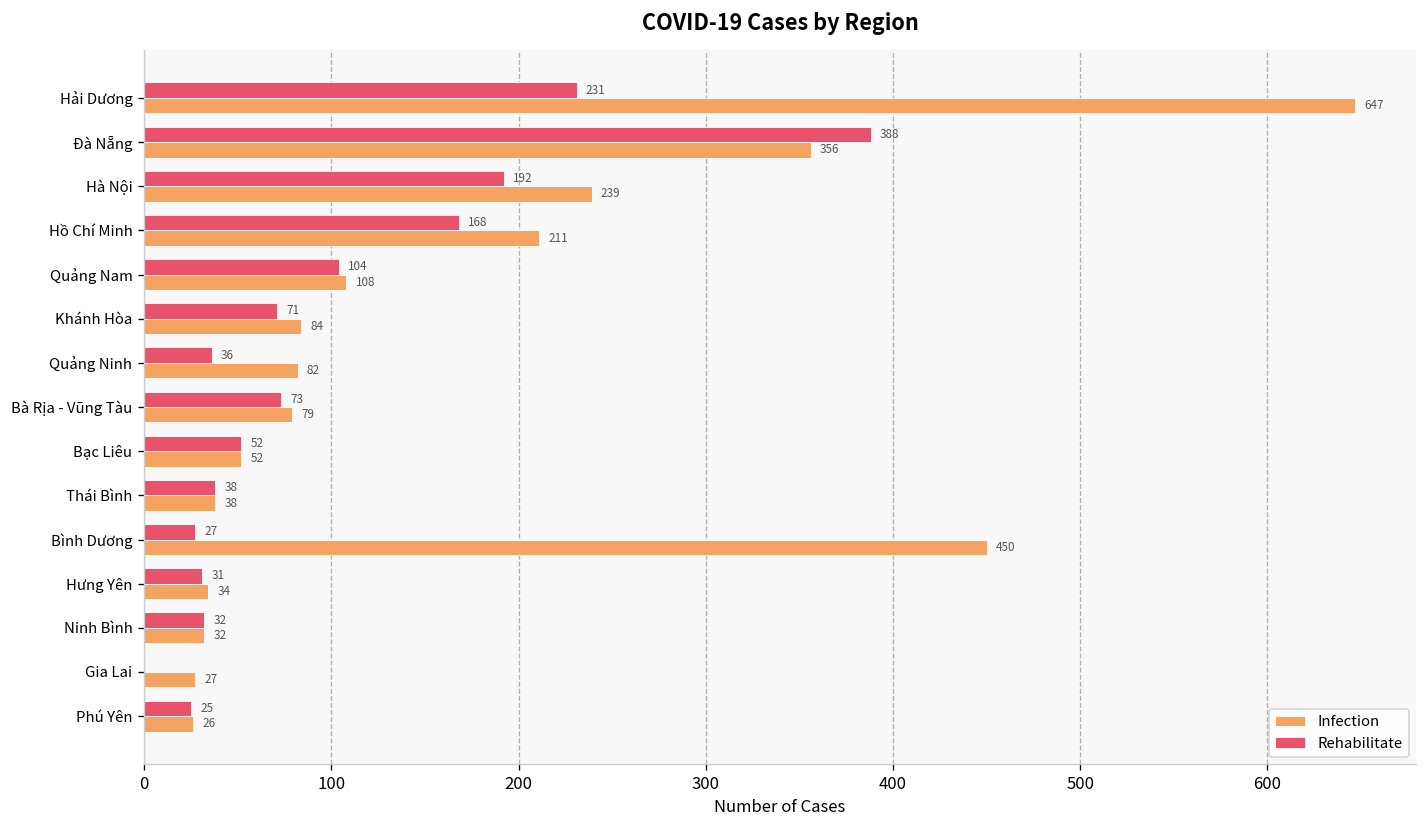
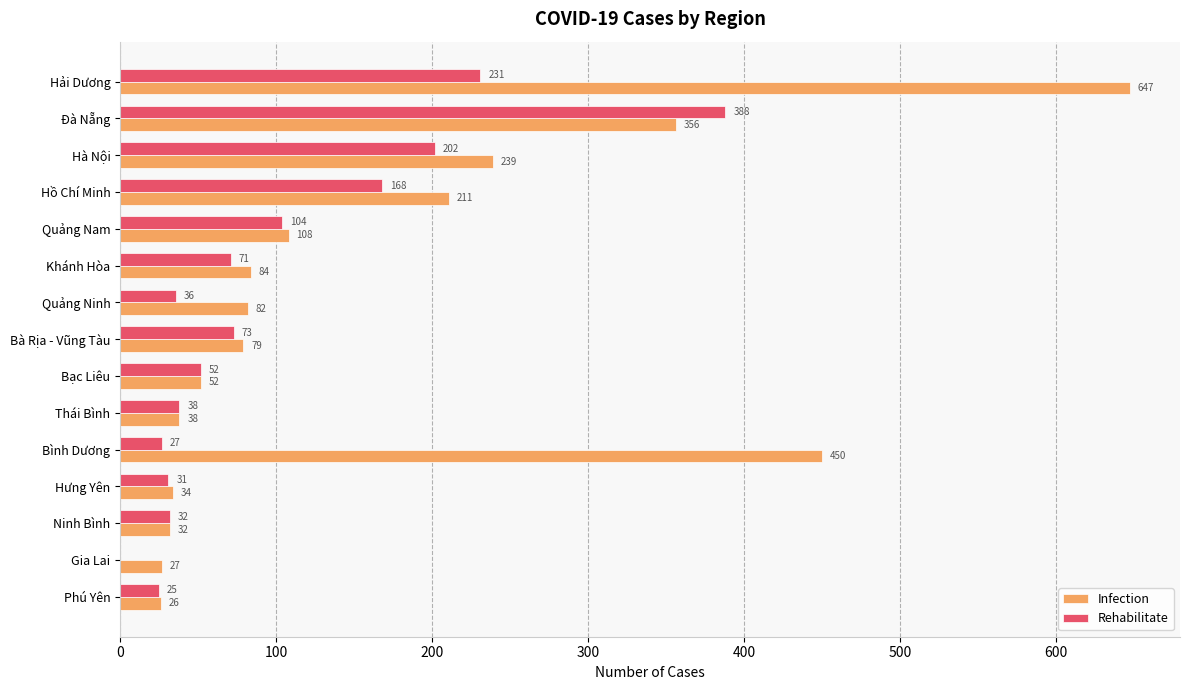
  {
    "Infection": {
      "Hải Dương": 647,
      "Đà Nẵng": 356,
      "Hà Nội": 239,
      "Hồ Chí Minh": 211,
      "Quảng Nam": 108,
      "Khánh Hòa": 84,
      "Quảng Ninh": 82,
      "Bà Rịa - Vũng Tàu": 79,
      "Bạc Liêu": 52,
      "Thái Bình": 38,
      "Bình Dương": 450,
      "Hưng Yên": 34,
      "Ninh Bình": 32,
      "Gia Lai": 27,
      "Phú Yên": 26
    },
    "Rehabilitate": {
      "Hải Dương": 231,
      "Đà Nẵng": 388,
-     "Hà Nội": 192,
+     "Hà Nội": 202,
      "Hồ Chí Minh": 168,
      "Quảng Nam": 104,
      "Khánh Hòa": 71,
      "Quảng Ninh": 36,
      "Bà Rịa - Vũng Tàu": 73,
      "Bạc Liêu": 52,
      "Thái Bình": 38,
      "Bình Dương": 27,
      "Hưng Yên": 31,
      "Ninh Bình": 32,
      "Phú Yên": 25
    }
  }
